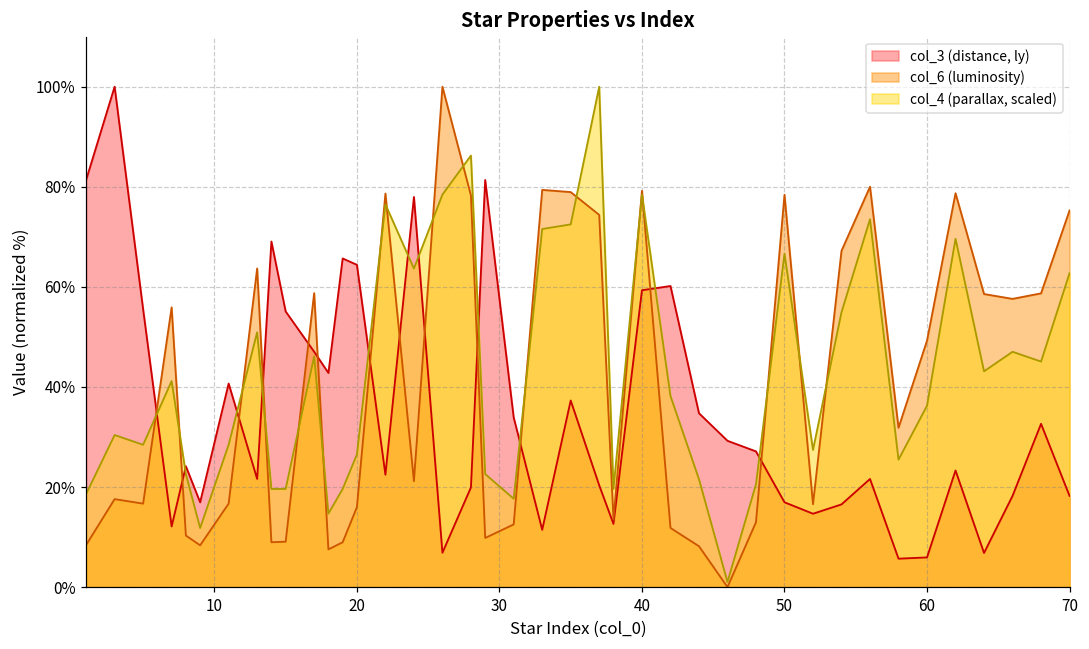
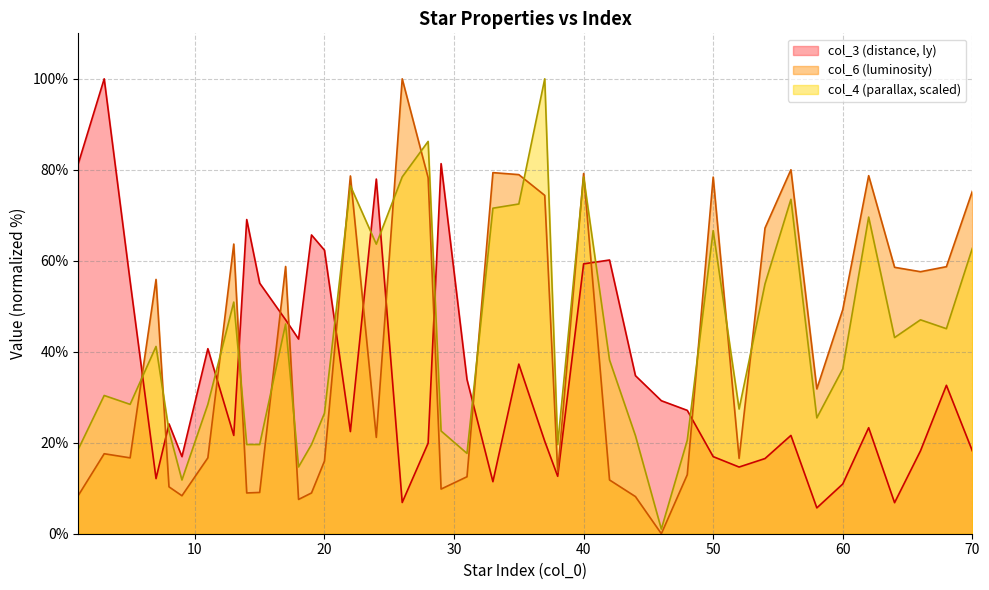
  {
    "col_3 (distance, ly)": {
-     "20": "64%",
+     "20": "62%",
      "40": "59%",
      "50": "17%",
-     "60": "6%",
+     "60": "11%",
      "70": "18%"
    }
  }
